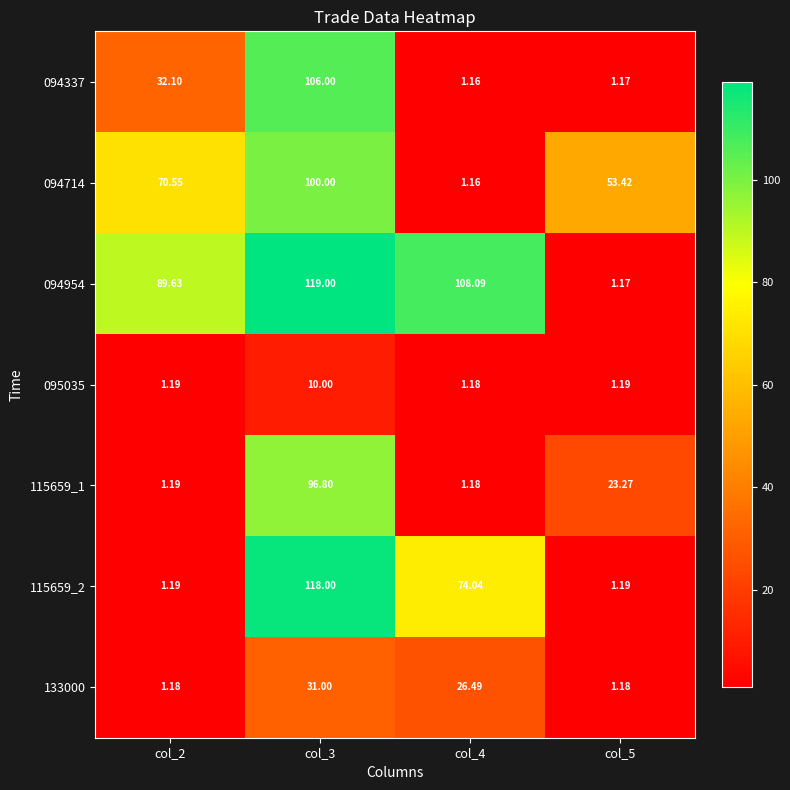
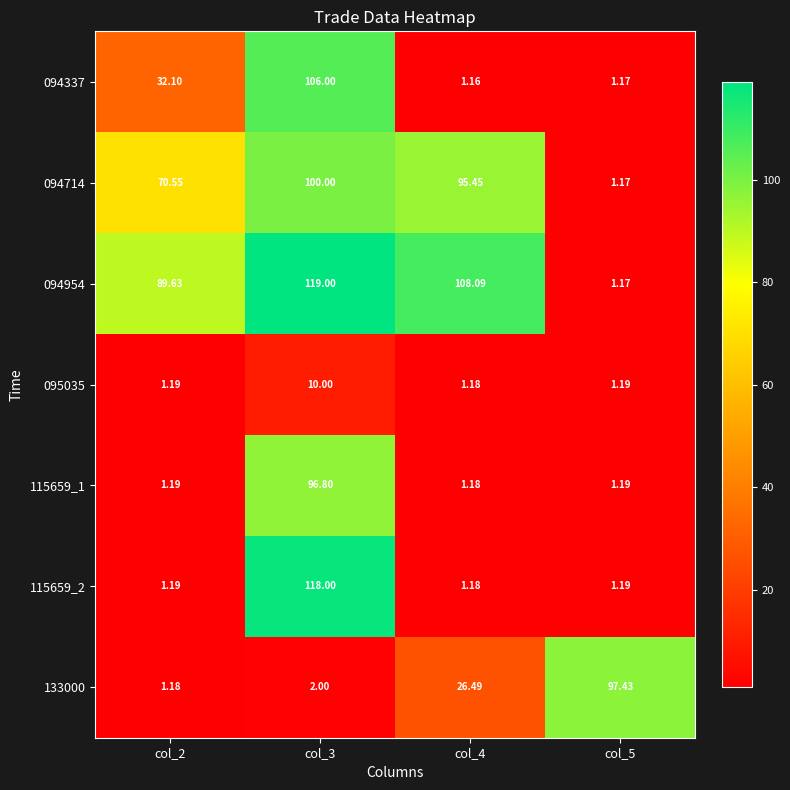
  {
    "094337": {
      "col_2": 32.10,
      "col_3": 106.00,
      "col_4": 1.16,
      "col_5": 1.17
    },
    "094714": {
      "col_2": 70.55,
      "col_3": 100.00,
-     "col_4": 1.16,
-     "col_5": 53.42
+     "col_4": 95.45,
+     "col_5": 1.17
    },
    "094954": {
      "col_2": 89.63,
      "col_3": 119.00,
      "col_4": 108.09,
      "col_5": 1.17
    },
    "095035": {
      "col_2": 1.19,
      "col_3": 10.00,
      "col_4": 1.18,
      "col_5": 1.19
    },
    "115659_1": {
      "col_2": 1.19,
      "col_3": 96.80,
      "col_4": 1.18,
-     "col_5": 23.27
+     "col_5": 1.19
    },
    "115659_2": {
      "col_2": 1.19,
      "col_3": 118.00,
-     "col_4": 74.04,
+     "col_4": 1.18,
      "col_5": 1.19
    },
    "133000": {
      "col_2": 1.18,
-     "col_3": 31.00,
+     "col_3": 2.00,
      "col_4": 26.49,
-     "col_5": 1.18
+     "col_5": 97.43
    }
  }
